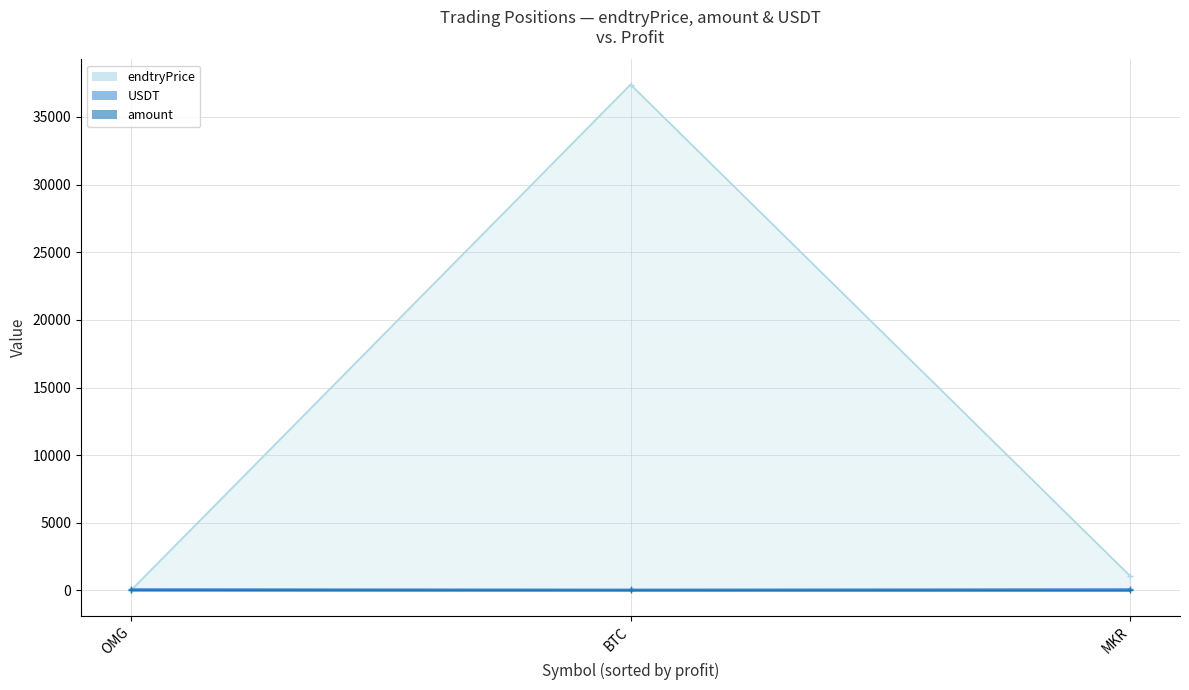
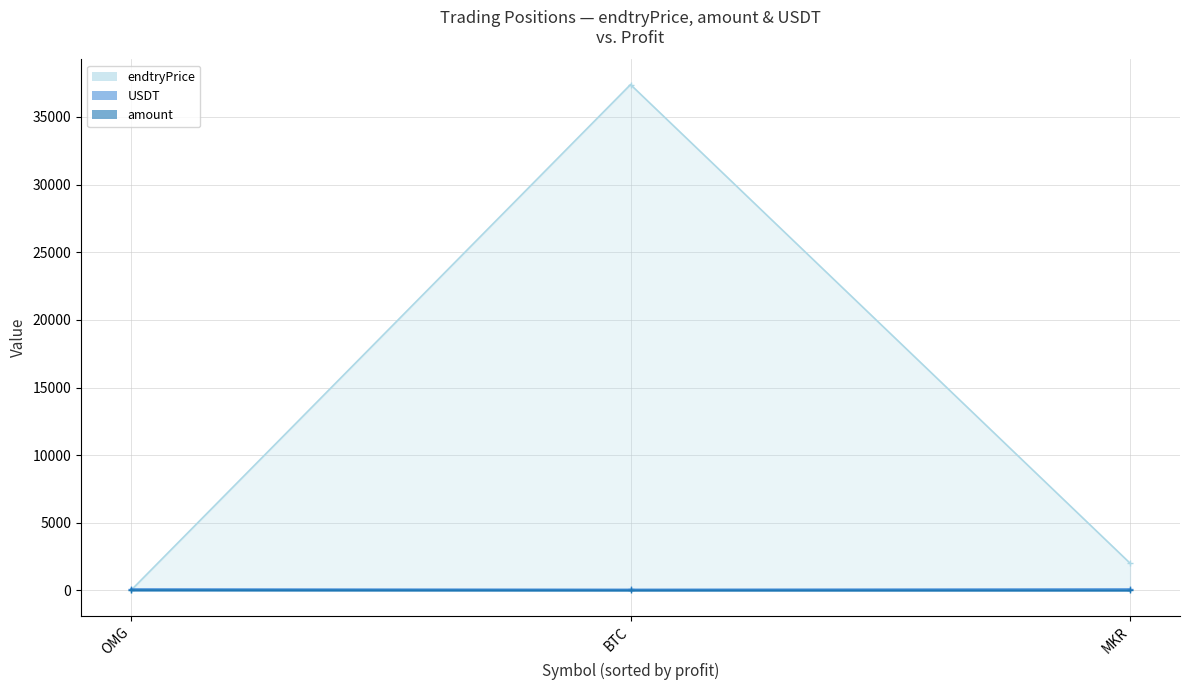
  {
    "endtryPrice": {
      "BTC": 37400,
-     "MKR": 1100
+     "MKR": 2000
    }
  }
